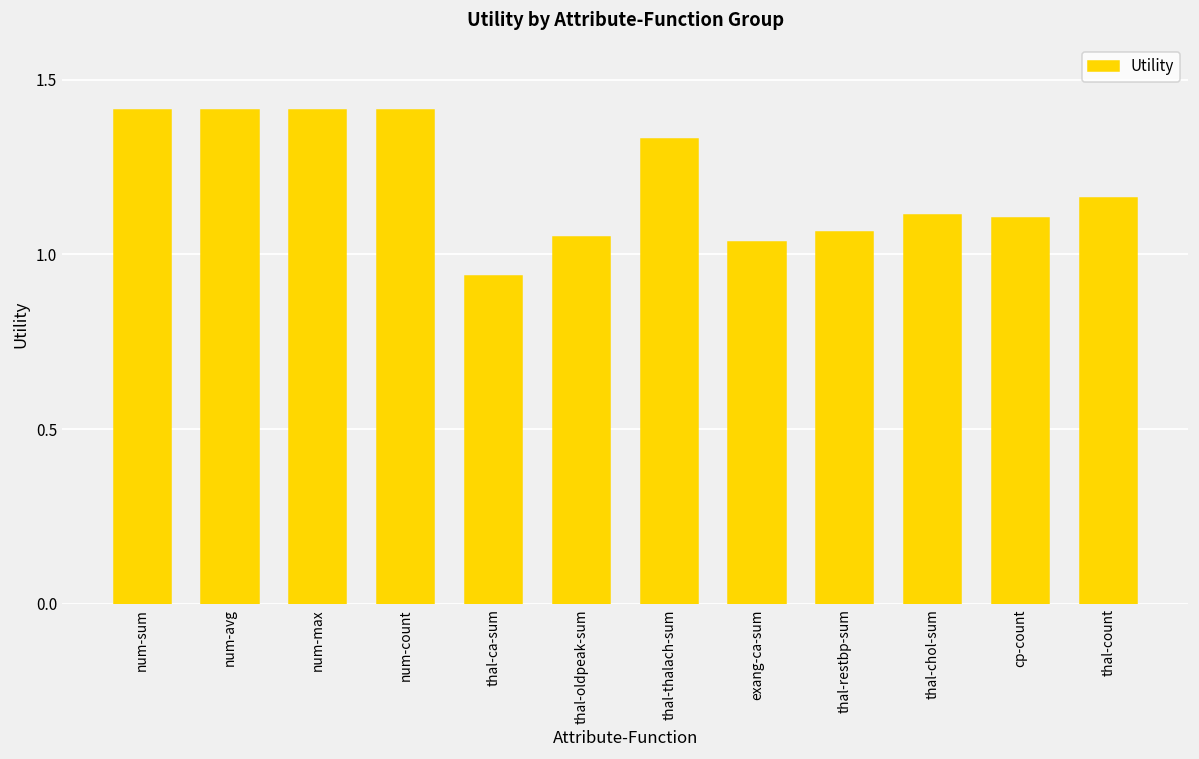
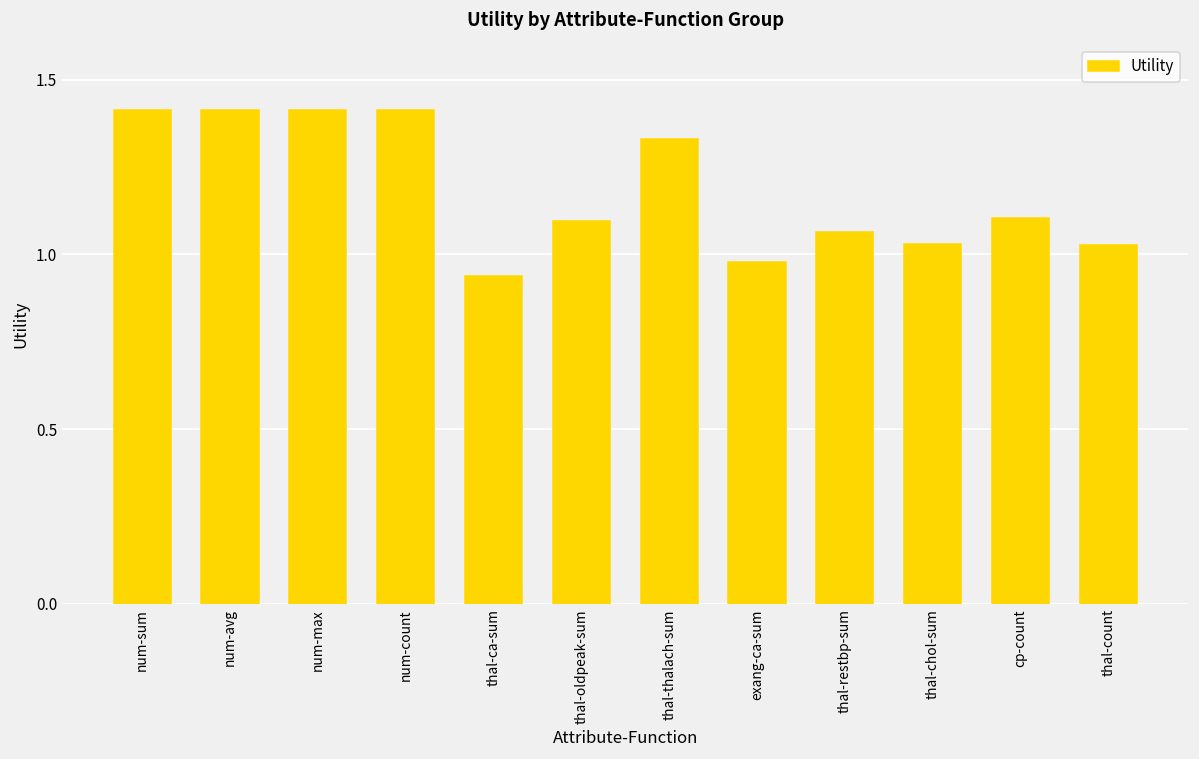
  {
    "num-sum": 1.41,
    "num-avg": 1.41,
    "num-max": 1.41,
    "num-count": 1.41,
    "thal-ca-sum": 0.94,
-   "thal-oldpeak-sum": 1.05,
+   "thal-oldpeak-sum": 1.09,
    "thal-thalach-sum": 1.33,
-   "exang-ca-sum": 1.04,
+   "exang-ca-sum": 0.98,
    "thal-restbp-sum": 1.06,
-   "thal-chol-sum": 1.11,
+   "thal-chol-sum": 1.03,
    "cp-count": 1.10,
-   "thal-count": 1.16
+   "thal-count": 1.03
  }
